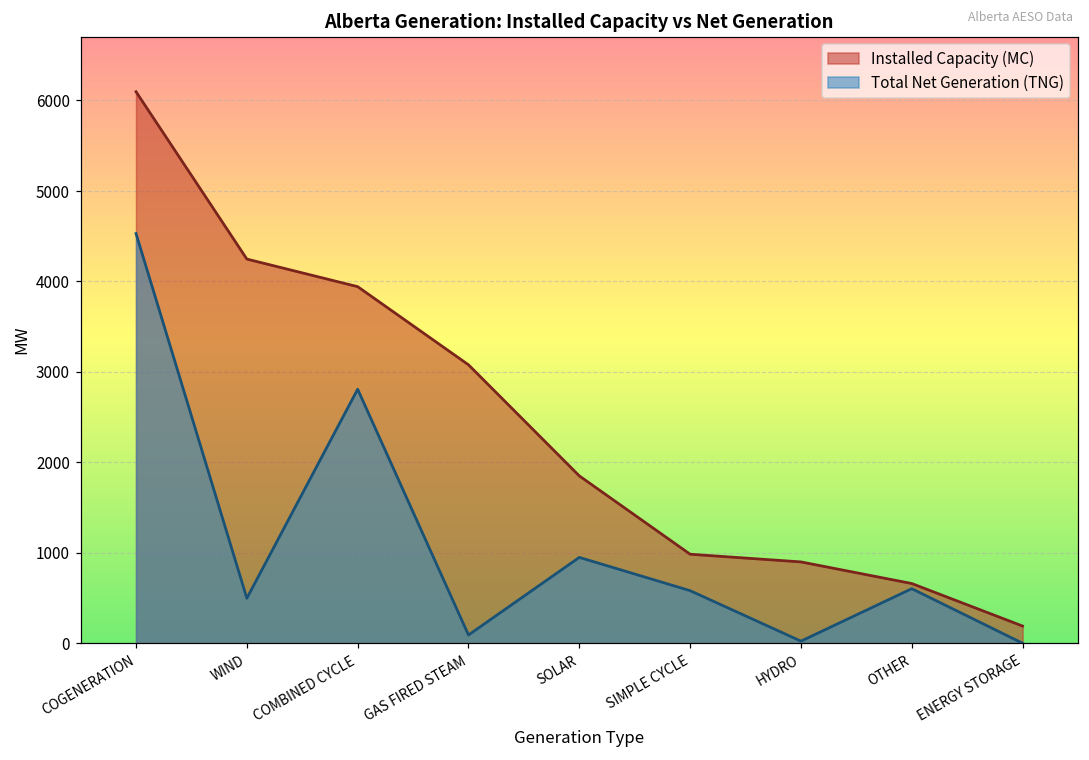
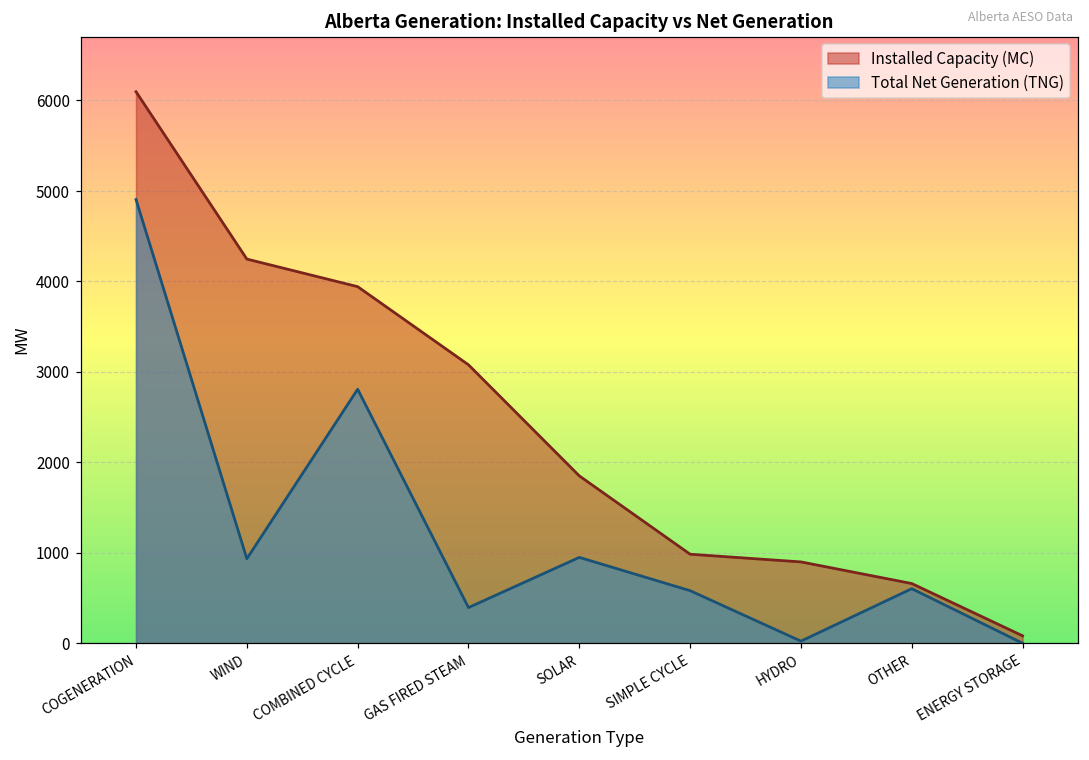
  {
    "Installed Capacity (MC)": {
      "COGENERATION": 6100,
      "WIND": 4200,
      "COMBINED CYCLE": 3900,
      "GAS FIRED STEAM": 3100,
      "SOLAR": 1900,
      "SIMPLE CYCLE": 1000,
      "HYDRO": 900,
      "OTHER": 700,
-     "ENERGY STORAGE": 200
+     "ENERGY STORAGE": 100
    },
    "Total Net Generation (TNG)": {
-     "COGENERATION": 4500,
-     "WIND": 500,
+     "COGENERATION": 4900,
+     "WIND": 900,
      "COMBINED CYCLE": 2800,
-     "GAS FIRED STEAM": 100,
+     "GAS FIRED STEAM": 400,
      "SOLAR": 900,
      "SIMPLE CYCLE": 600,
      "HYDRO": 0,
      "OTHER": 600,
      "ENERGY STORAGE": 0
    }
  }
